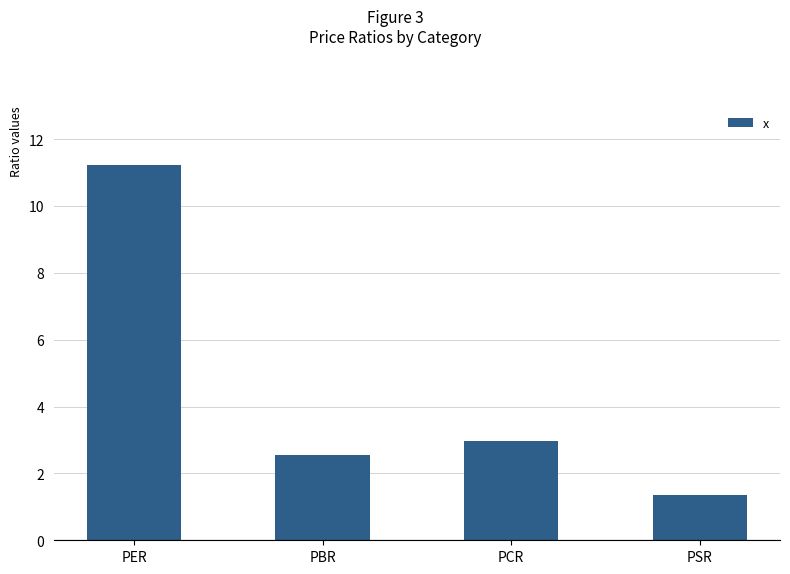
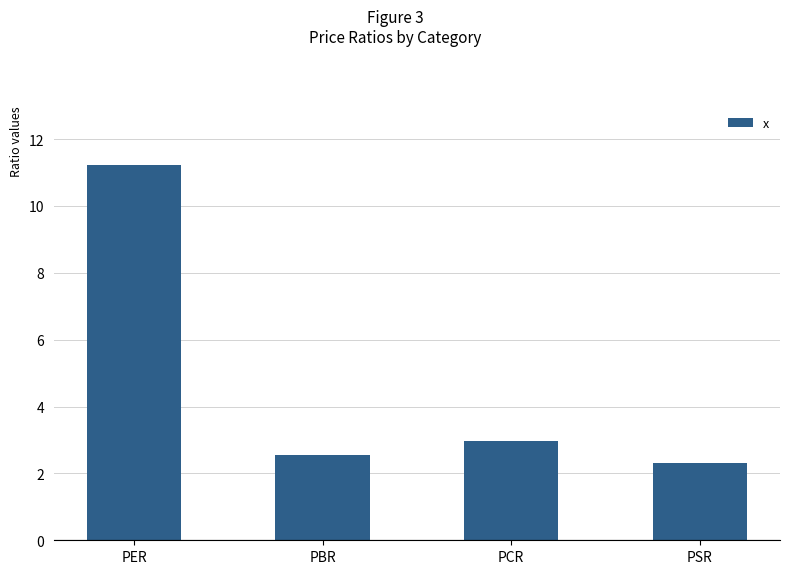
  {
    "PER": 11.2,
    "PBR": 2.6,
    "PCR": 3.0,
-   "PSR": 1.4
+   "PSR": 2.3
  }
